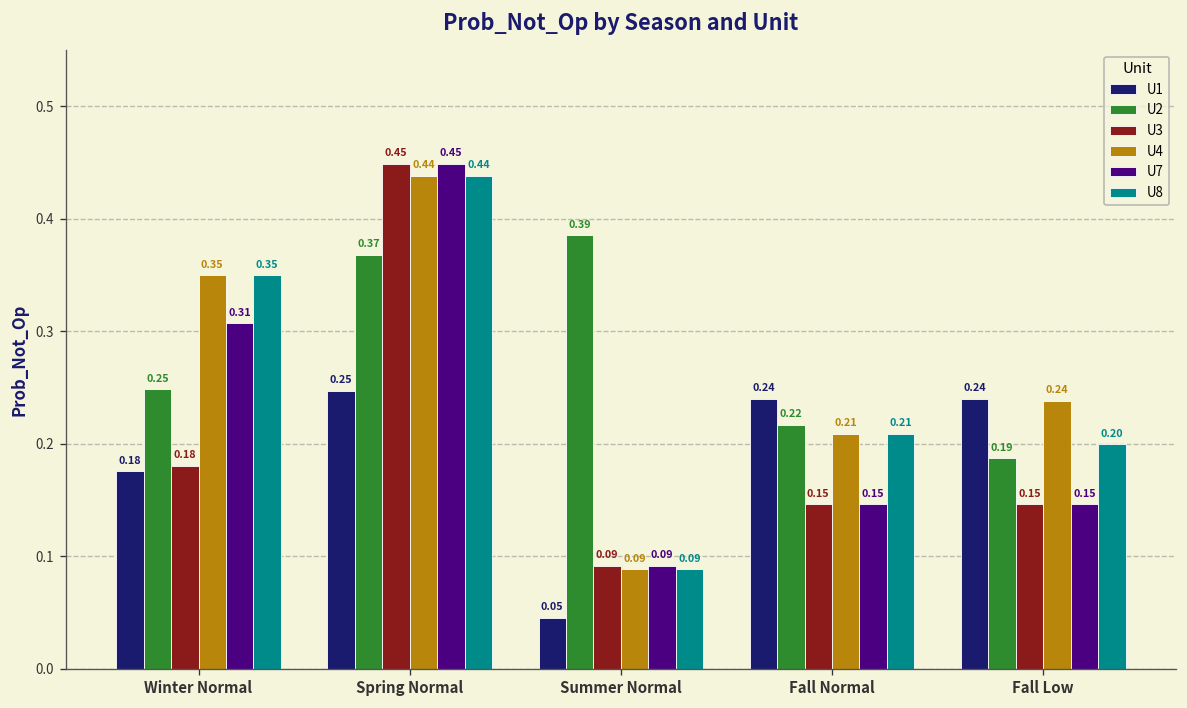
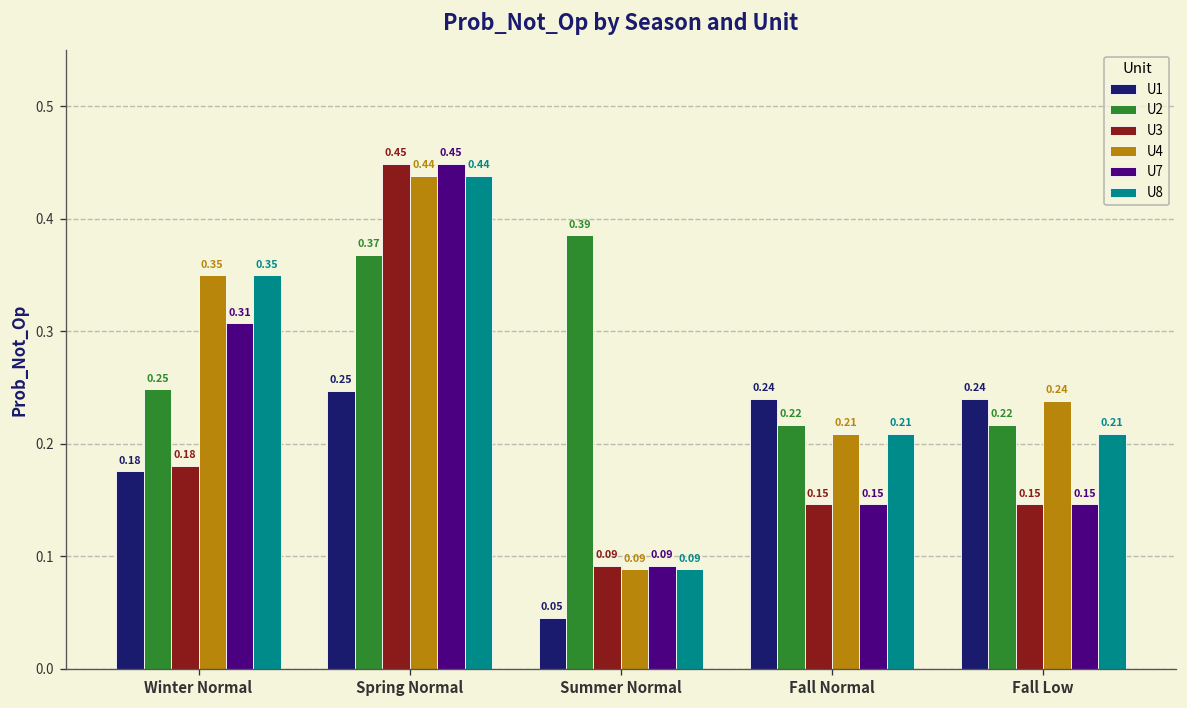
  {
    "U2": {
      "Winter Normal": 0.25,
      "Spring Normal": 0.37,
      "Summer Normal": 0.39,
      "Fall Normal": 0.22,
-     "Fall Low": 0.19
+     "Fall Low": 0.22
    },
    "U3": {
      "Winter Normal": 0.18,
      "Spring Normal": 0.45,
      "Summer Normal": 0.09,
      "Fall Normal": 0.15,
      "Fall Low": 0.15
    },
    "U4": {
      "Winter Normal": 0.35,
      "Spring Normal": 0.44,
      "Summer Normal": 0.09,
      "Fall Normal": 0.21,
      "Fall Low": 0.24
    },
    "U8": {
      "Winter Normal": 0.35,
      "Spring Normal": 0.44,
      "Summer Normal": 0.09,
      "Fall Normal": 0.21,
-     "Fall Low": 0.20
+     "Fall Low": 0.21
    }
  }
